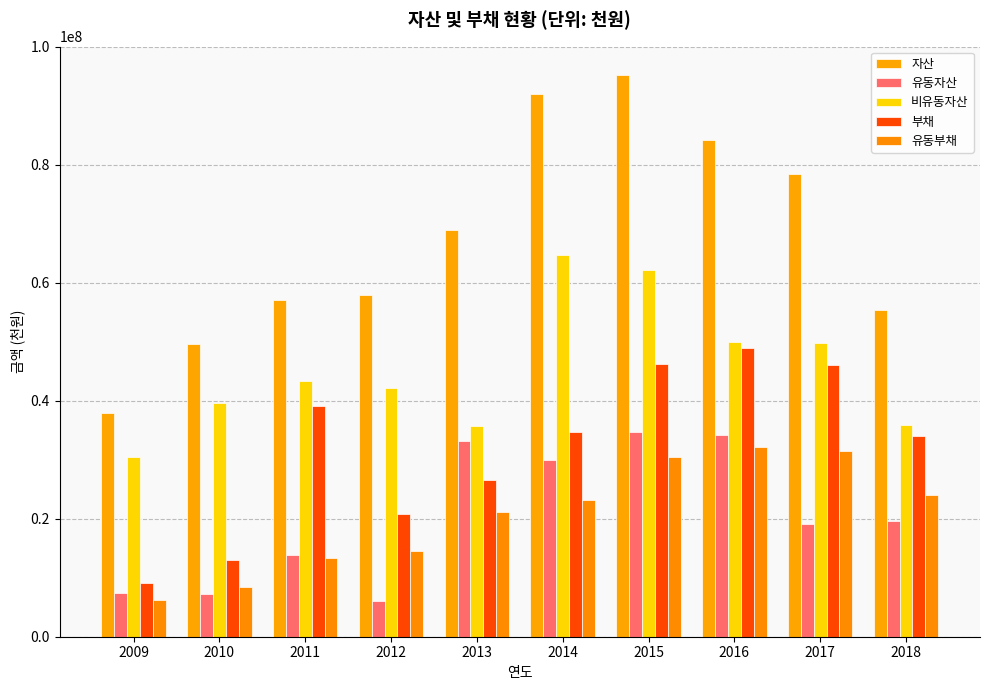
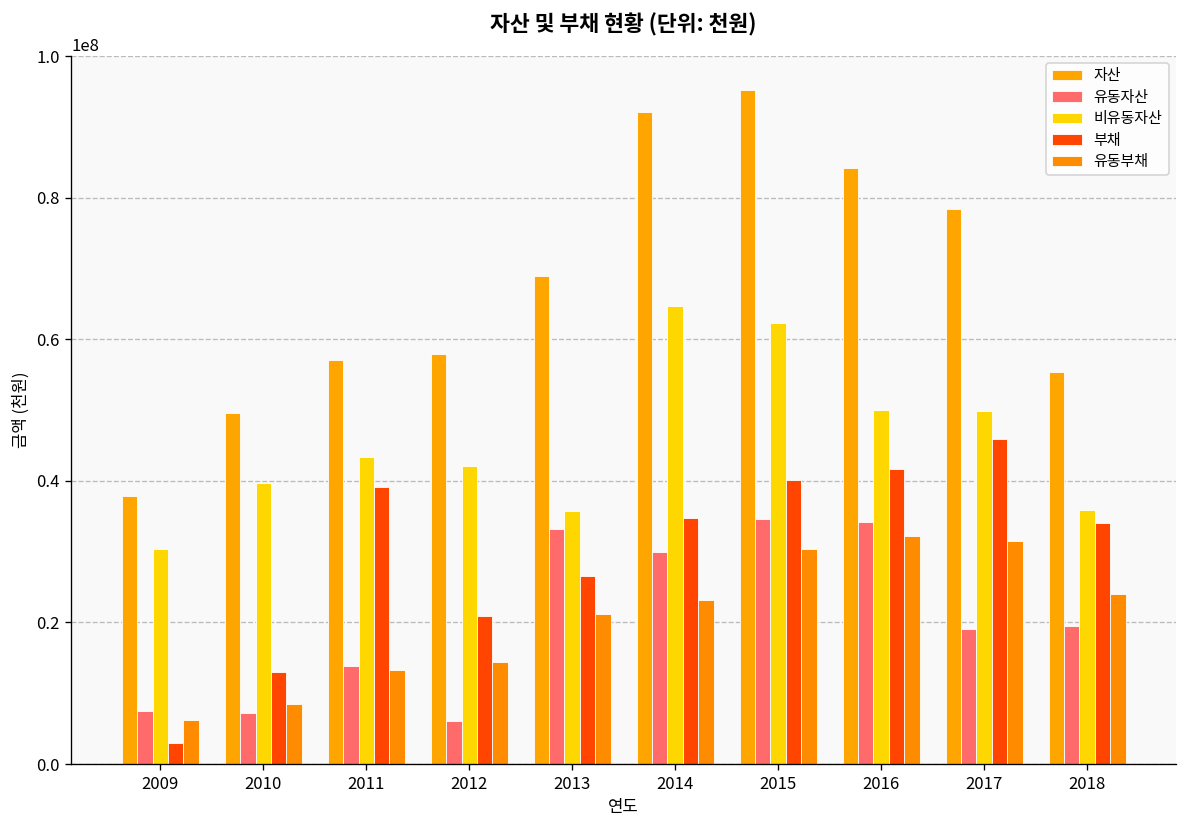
  {
    "유동자산": {
      "2009": 7000000,
      "2010": 7000000,
      "2011": 14000000,
      "2012": 6000000,
      "2013": 33000000,
      "2014": 30000000,
      "2015": 35000000,
      "2016": 34000000,
      "2017": 19000000,
      "2018": 20000000
    },
    "부채": {
-     "2009": 9000000,
+     "2009": 3000000,
      "2010": 13000000,
      "2011": 39000000,
      "2012": 21000000,
      "2013": 27000000,
      "2014": 35000000,
-     "2015": 46000000,
-     "2016": 49000000,
+     "2015": 40000000,
+     "2016": 42000000,
      "2017": 46000000,
      "2018": 34000000
    }
  }
